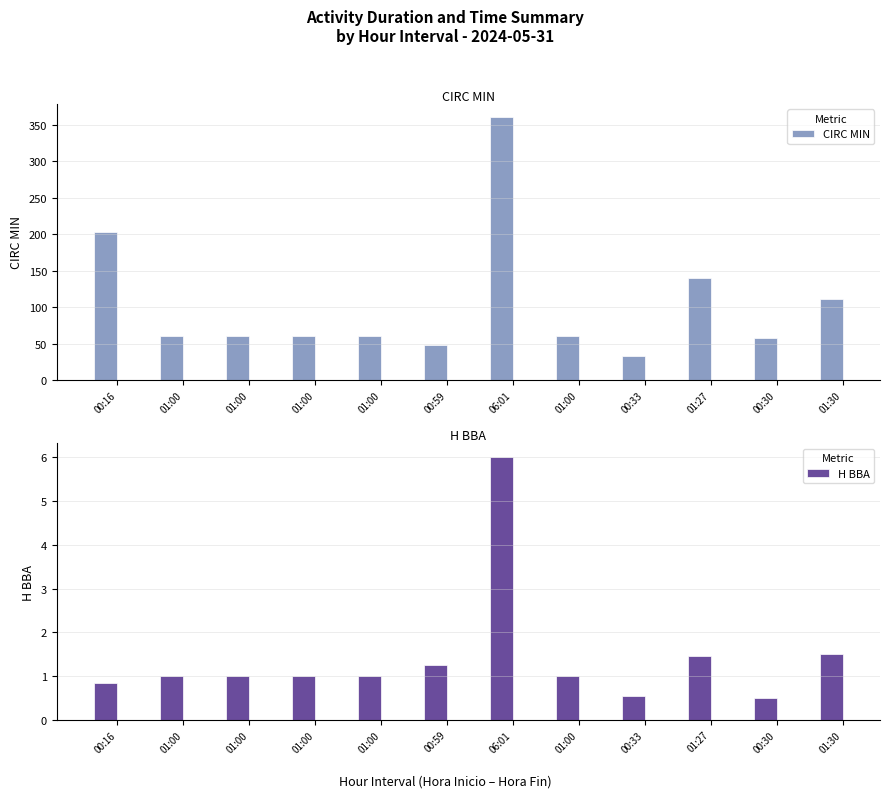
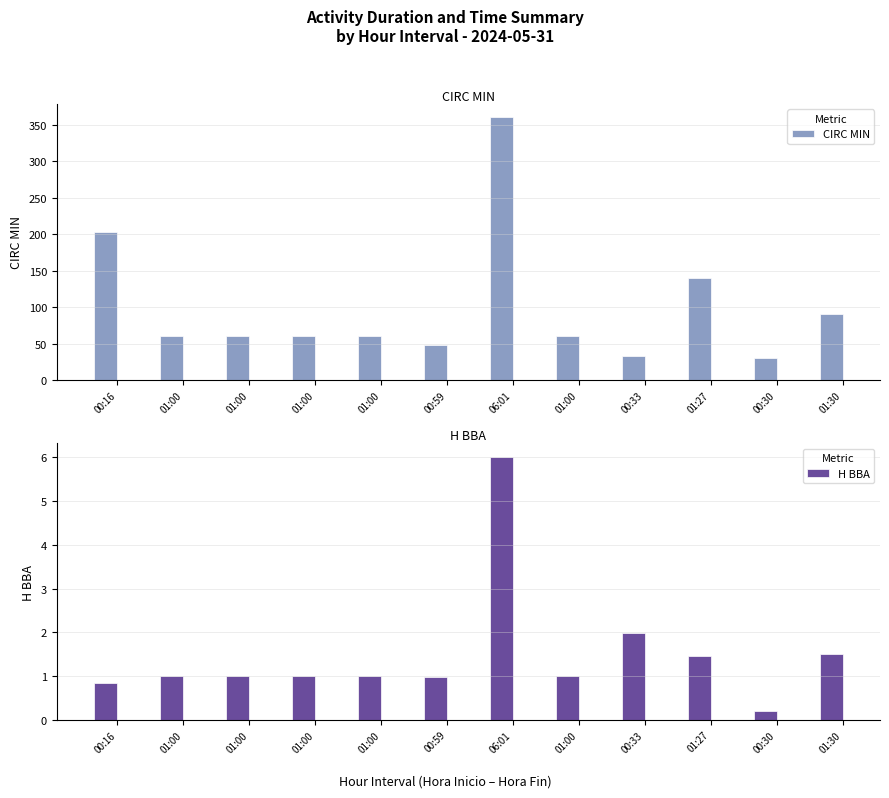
  {
    "CIRC MIN": {
      "00:16": 200,
      "00:59": 50,
      "06:01": 360,
      "00:33": 30,
      "01:27": 140,
-     "00:30": 60,
-     "01:30": 110
+     "00:30": 30,
+     "01:30": 90
    },
    "H BBA": {
      "00:16": 0.8,
-     "00:59": 1.3,
+     "00:59": 1.0,
      "06:01": 6.0,
-     "00:33": 0.6,
+     "00:33": 2.0,
      "01:27": 1.5,
-     "00:30": 0.5,
+     "00:30": 0.2,
      "01:30": 1.5
    }
  }
